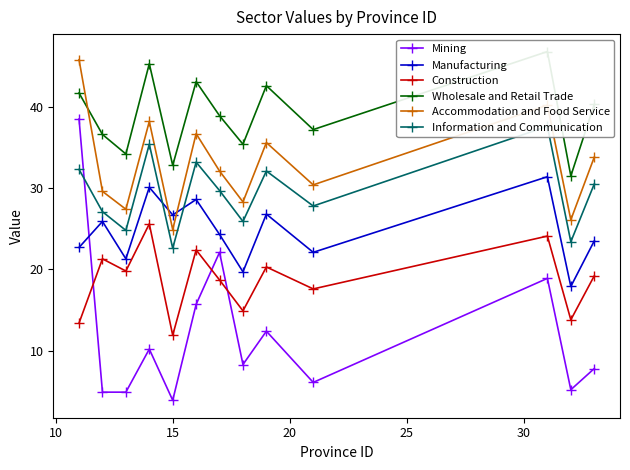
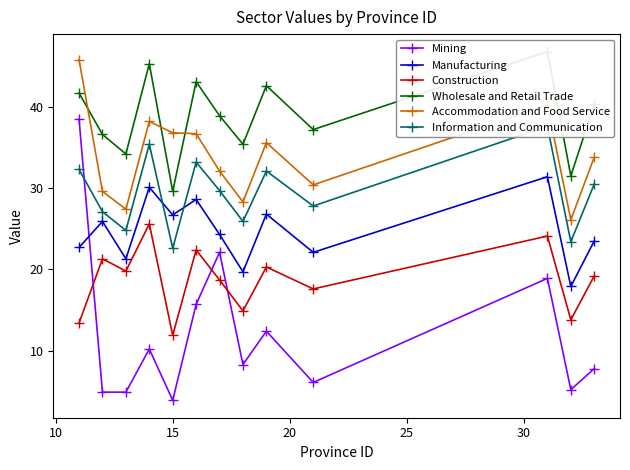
  {
    "Mining": {
      "15": 4
    },
    "Manufacturing": {
      "15": 27
    },
    "Construction": {
      "15": 12
    },
    "Wholesale and Retail Trade": {
-     "15": 33
+     "15": 30
    },
    "Accommodation and Food Service": {
-     "15": 25
+     "15": 37
    },
    "Information and Communication": {
      "15": 23
    }
  }
